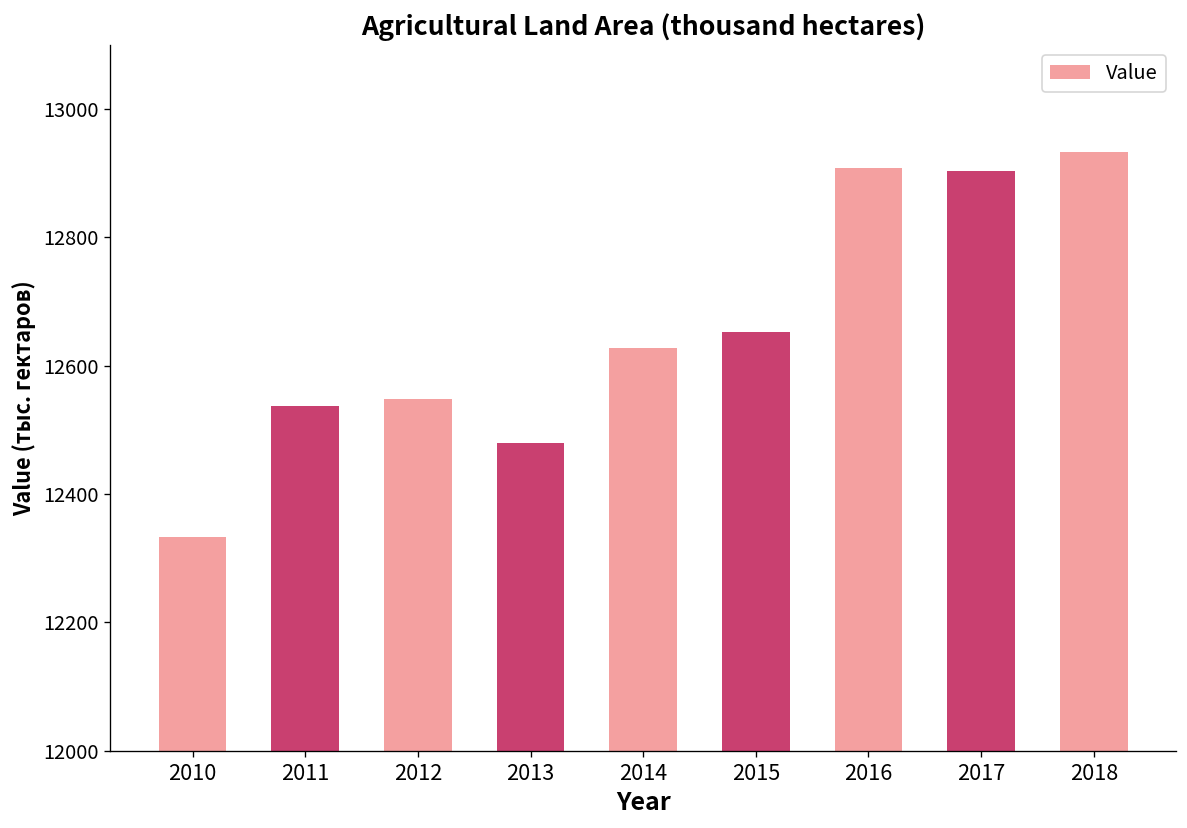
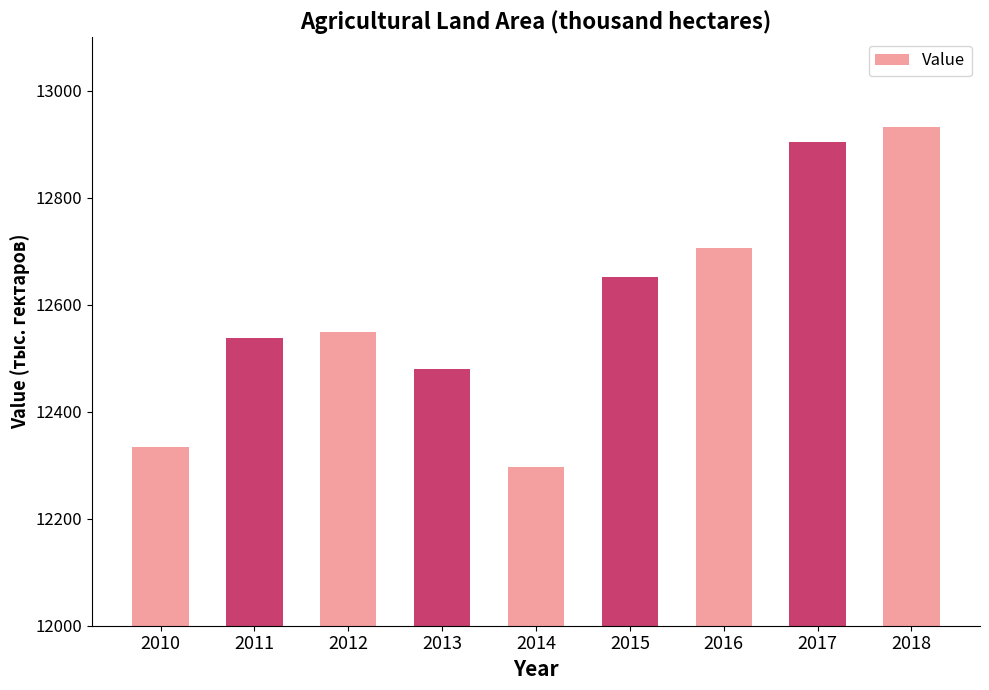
  {
    "2010": 12330,
    "2011": 12540,
    "2012": 12550,
    "2013": 12480,
-   "2014": 12630,
+   "2014": 12300,
    "2015": 12650,
-   "2016": 12910,
+   "2016": 12710,
    "2017": 12900,
    "2018": 12930
  }
